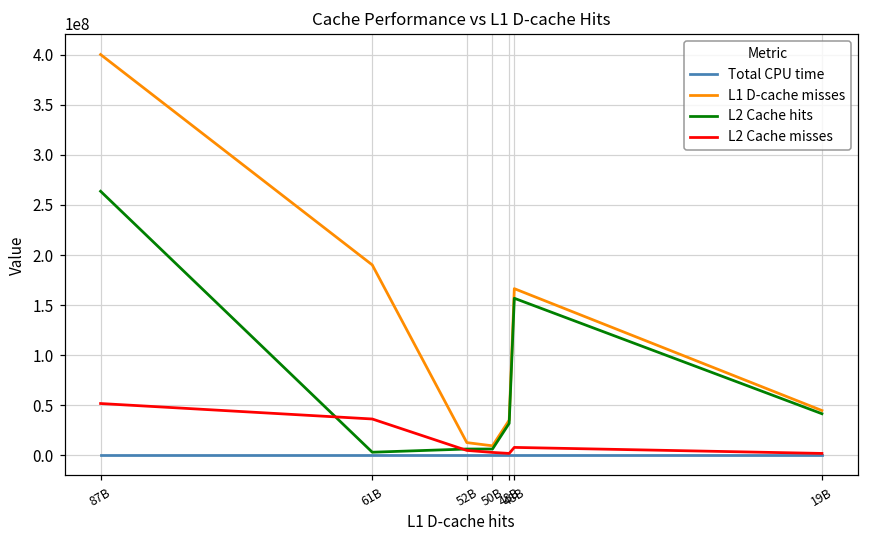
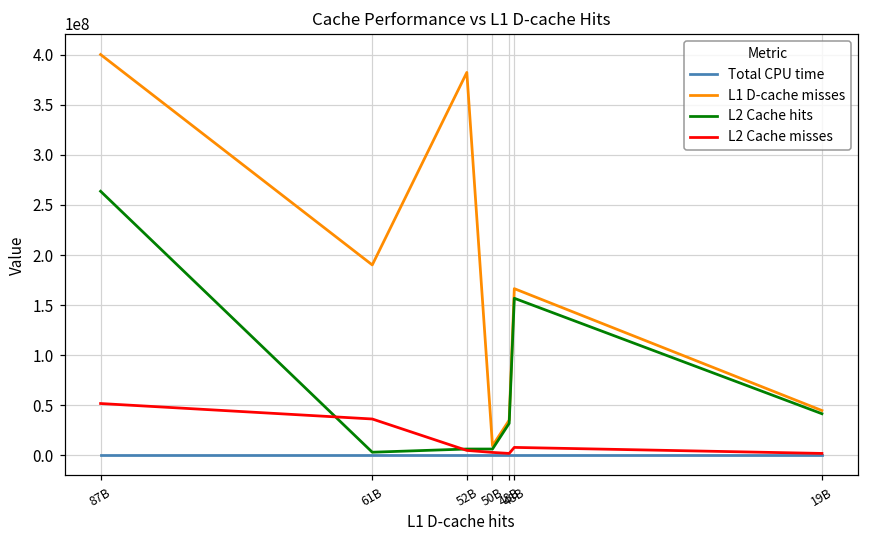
  {
    "Total CPU time": {
      "87B": 0,
      "61B": 0,
      "52B": 0,
      "50B": 0
    },
    "L1 D-cache misses": {
      "87B": 400000000,
      "61B": 190000000,
-     "52B": 10000000,
+     "52B": 380000000,
      "50B": 10000000,
      "19B": 40000000
    },
    "L2 Cache hits": {
      "87B": 260000000,
      "61B": 0,
      "50B": 10000000,
      "19B": 40000000
    },
    "L2 Cache misses": {
      "87B": 50000000,
      "61B": 40000000,
      "50B": 0
    }
  }
